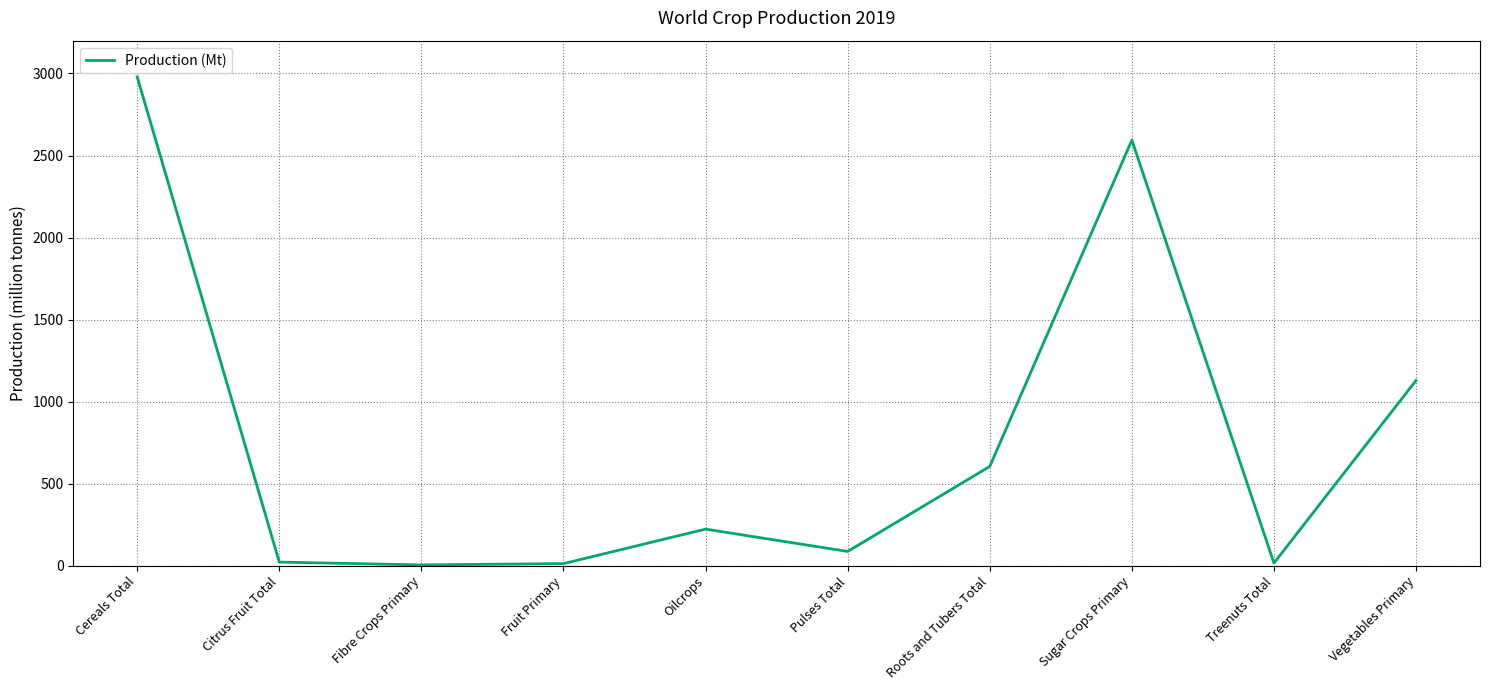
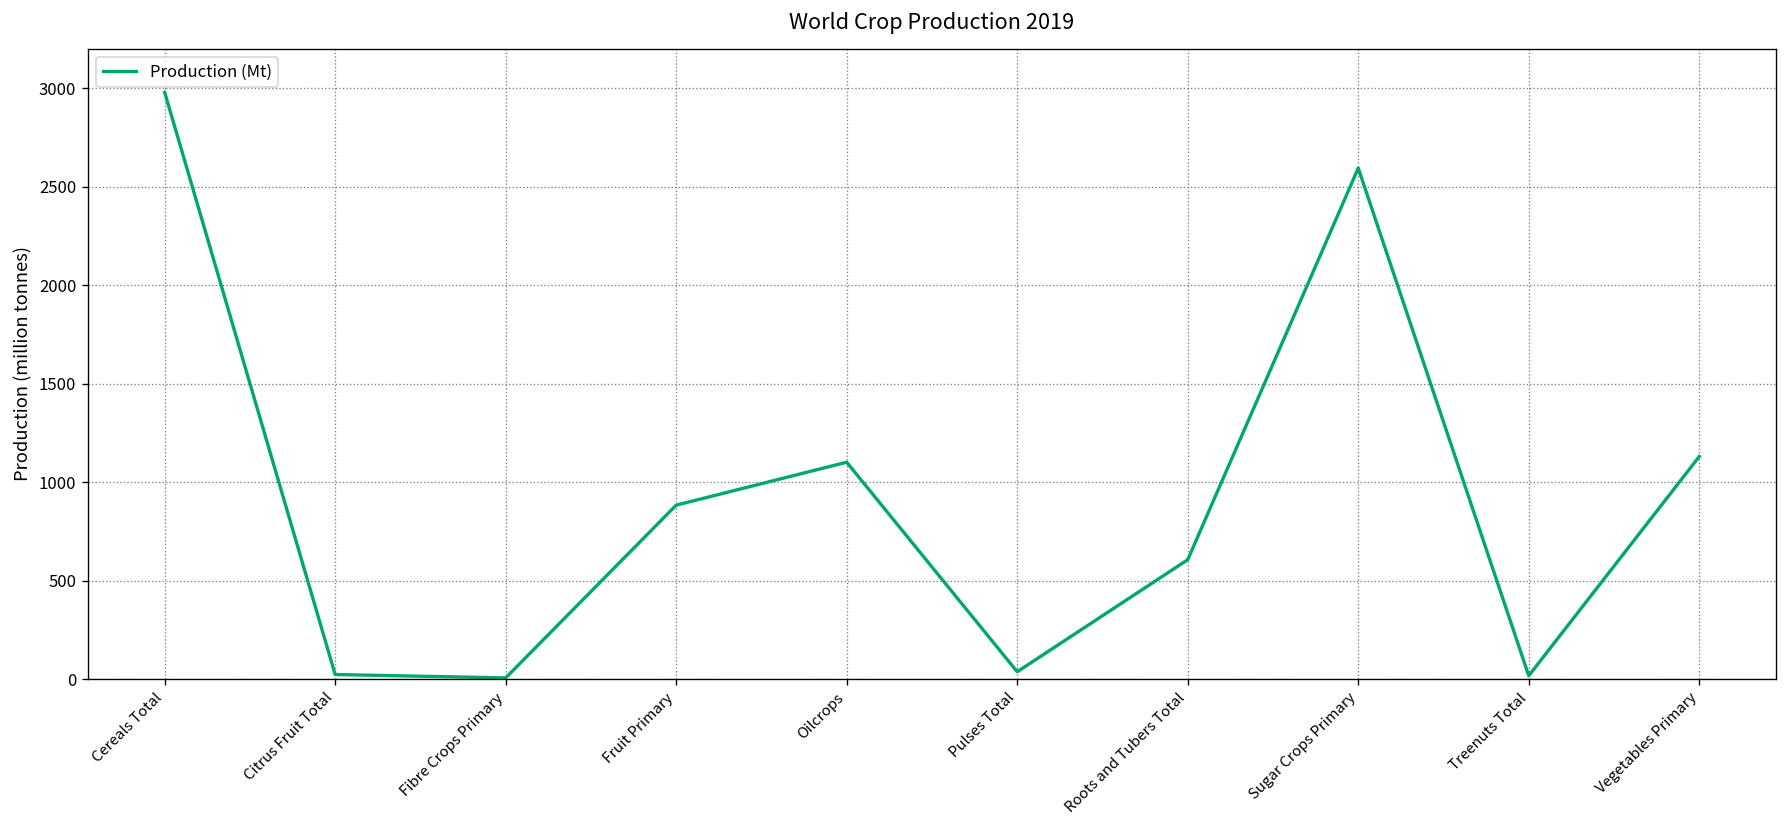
  {
    "Cereals Total": 2980,
    "Citrus Fruit Total": 20,
    "Fibre Crops Primary": 10,
-   "Fruit Primary": 10,
-   "Oilcrops": 220,
-   "Pulses Total": 90,
+   "Fruit Primary": 880,
+   "Oilcrops": 1100,
+   "Pulses Total": 40,
    "Roots and Tubers Total": 610,
    "Sugar Crops Primary": 2590,
    "Treenuts Total": 20,
    "Vegetables Primary": 1130
  }
